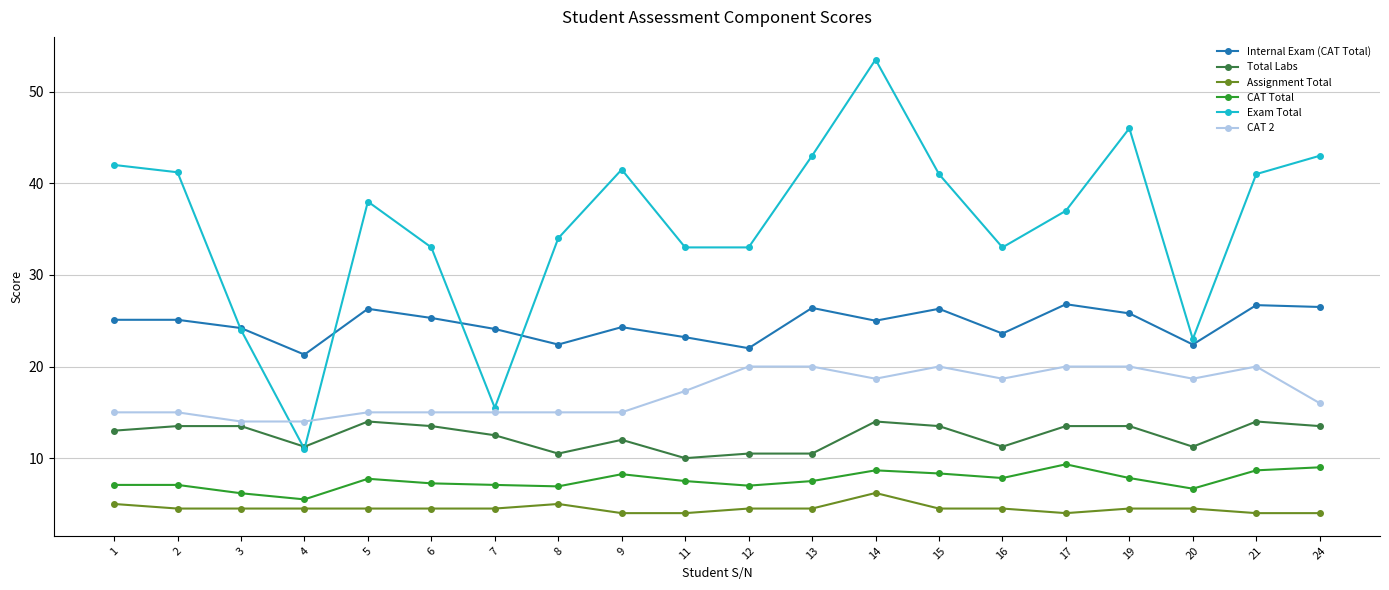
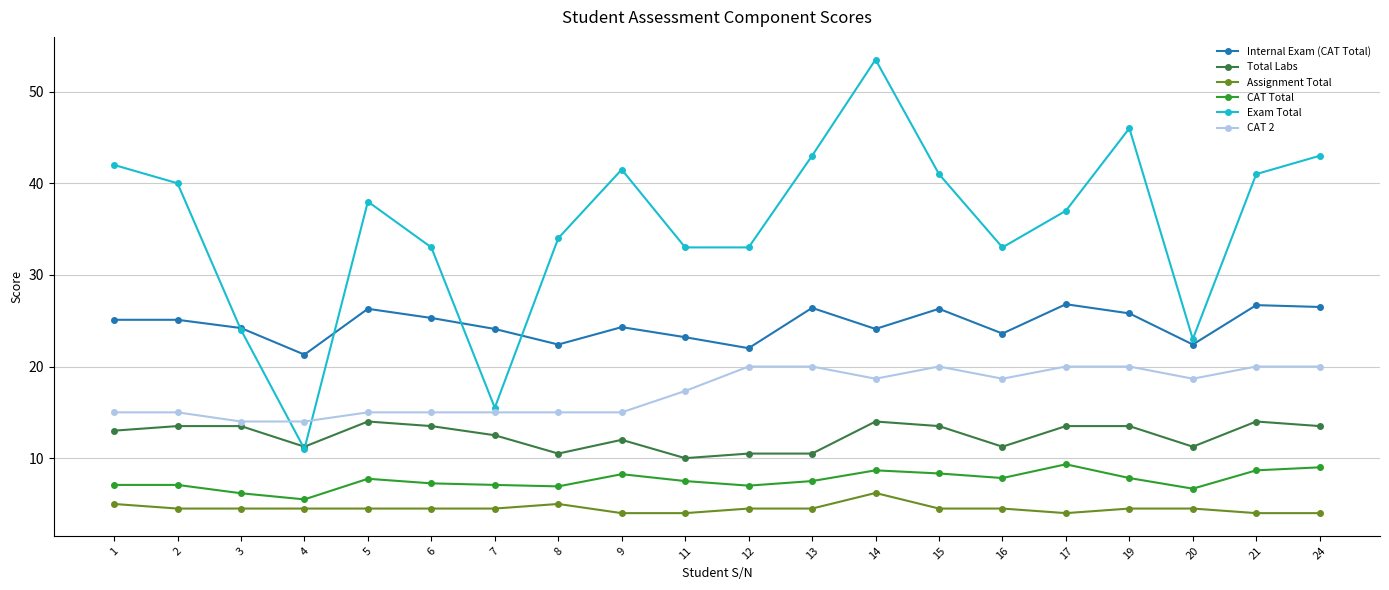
  {
    "Internal Exam (CAT Total)": {
      "1": 25,
      "2": 25,
      "4": 21,
      "5": 26,
      "6": 25,
      "7": 24,
      "8": 22,
      "9": 24,
      "11": 23,
      "12": 22,
      "13": 26,
-     "14": 25,
+     "14": 24,
      "15": 26,
      "16": 24,
      "17": 27,
      "19": 26,
      "20": 22,
      "21": 27,
      "24": 27
    },
    "Assignment Total": {
      "1": 5,
      "2": 5,
      "3": 5,
      "4": 5,
      "5": 5,
      "6": 5,
      "7": 5,
      "8": 5,
      "9": 4,
      "11": 4,
      "12": 5,
      "13": 5,
      "14": 6,
      "15": 5,
      "16": 5,
      "17": 4,
      "19": 5,
      "20": 5,
      "21": 4,
      "24": 4
    },
    "Exam Total": {
      "1": 42,
-     "2": 41,
+     "2": 40,
      "5": 38,
      "6": 33,
      "7": 16,
      "8": 34,
      "9": 42,
      "11": 33,
      "12": 33,
      "13": 43,
      "14": 54,
      "15": 41,
      "16": 33,
      "17": 37,
      "19": 46,
      "20": 23,
      "21": 41,
      "24": 43
    },
    "CAT 2": {
      "1": 15,
      "2": 15,
      "3": 14,
      "4": 14,
      "5": 15,
      "6": 15,
      "7": 15,
      "8": 15,
      "9": 15,
      "11": 17,
      "12": 20,
      "13": 20,
      "14": 19,
      "15": 20,
      "16": 19,
      "17": 20,
      "19": 20,
      "20": 19,
      "21": 20,
-     "24": 16
+     "24": 20
    }
  }
